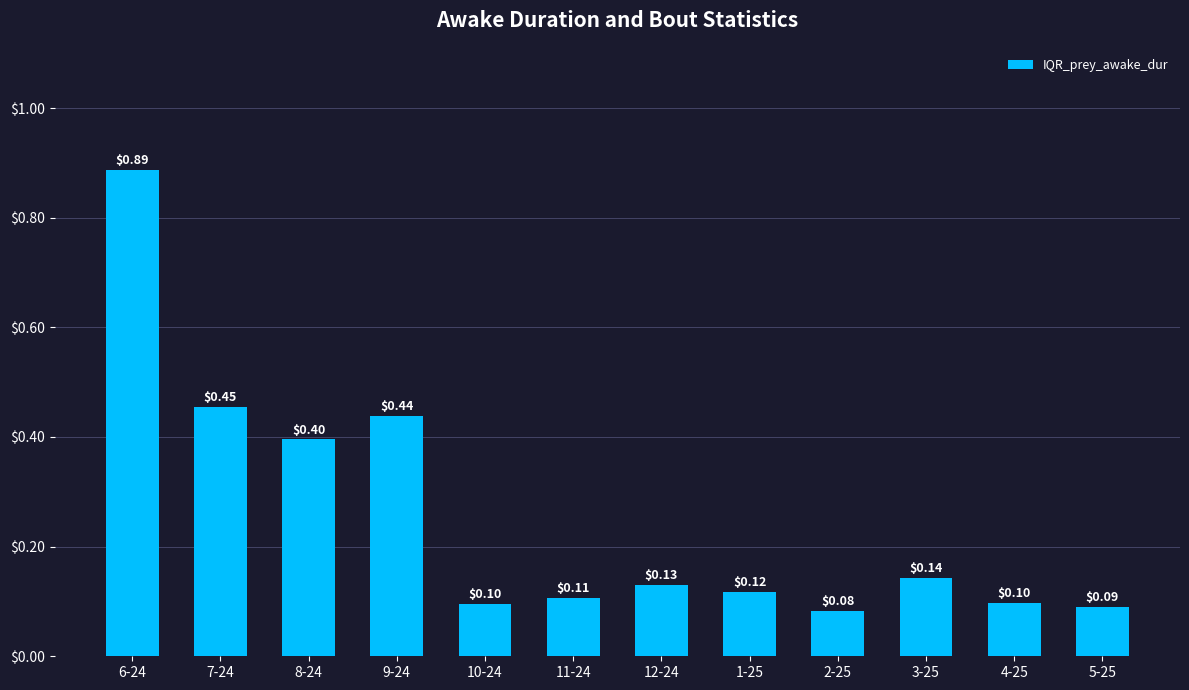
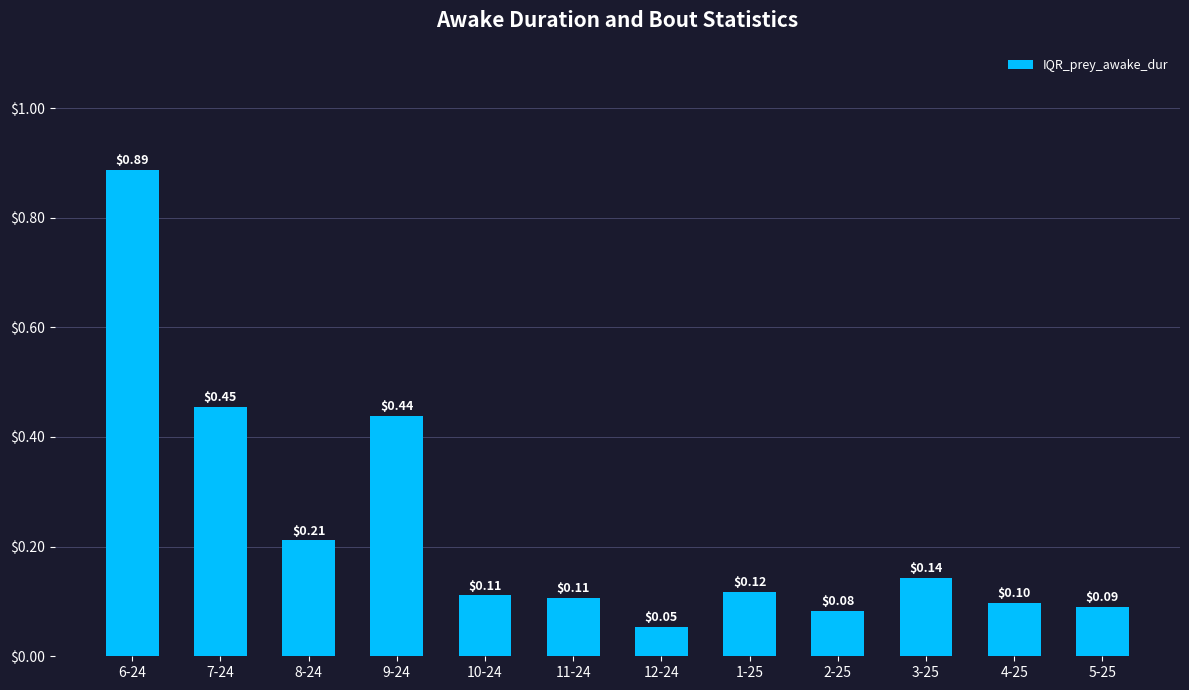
  {
    "6-24": "$0.89",
    "7-24": "$0.45",
-   "8-24": "$0.40",
+   "8-24": "$0.21",
    "9-24": "$0.44",
-   "10-24": "$0.10",
+   "10-24": "$0.11",
    "11-24": "$0.11",
-   "12-24": "$0.13",
+   "12-24": "$0.05",
    "1-25": "$0.12",
    "2-25": "$0.08",
    "3-25": "$0.14",
    "4-25": "$0.10",
    "5-25": "$0.09"
  }
